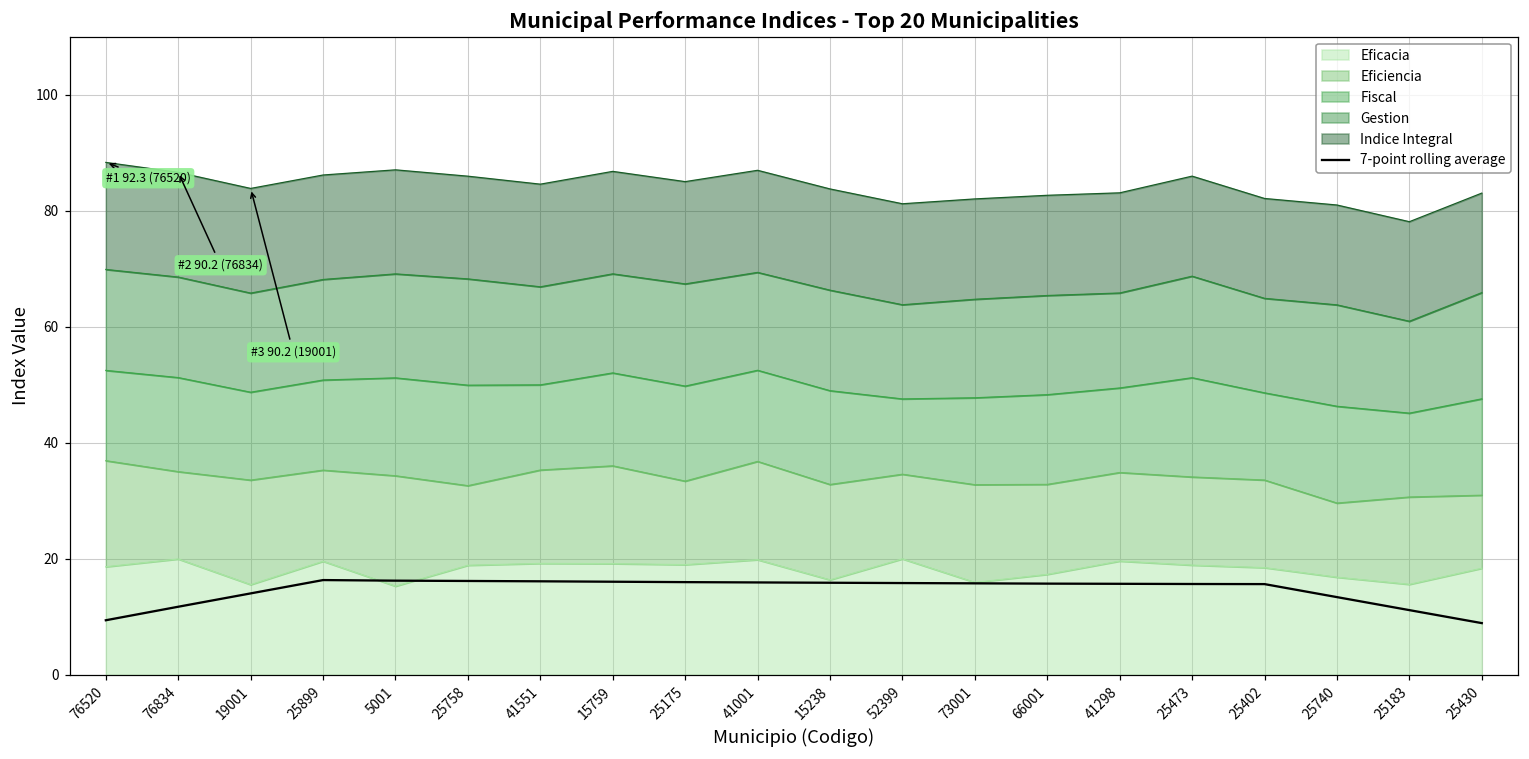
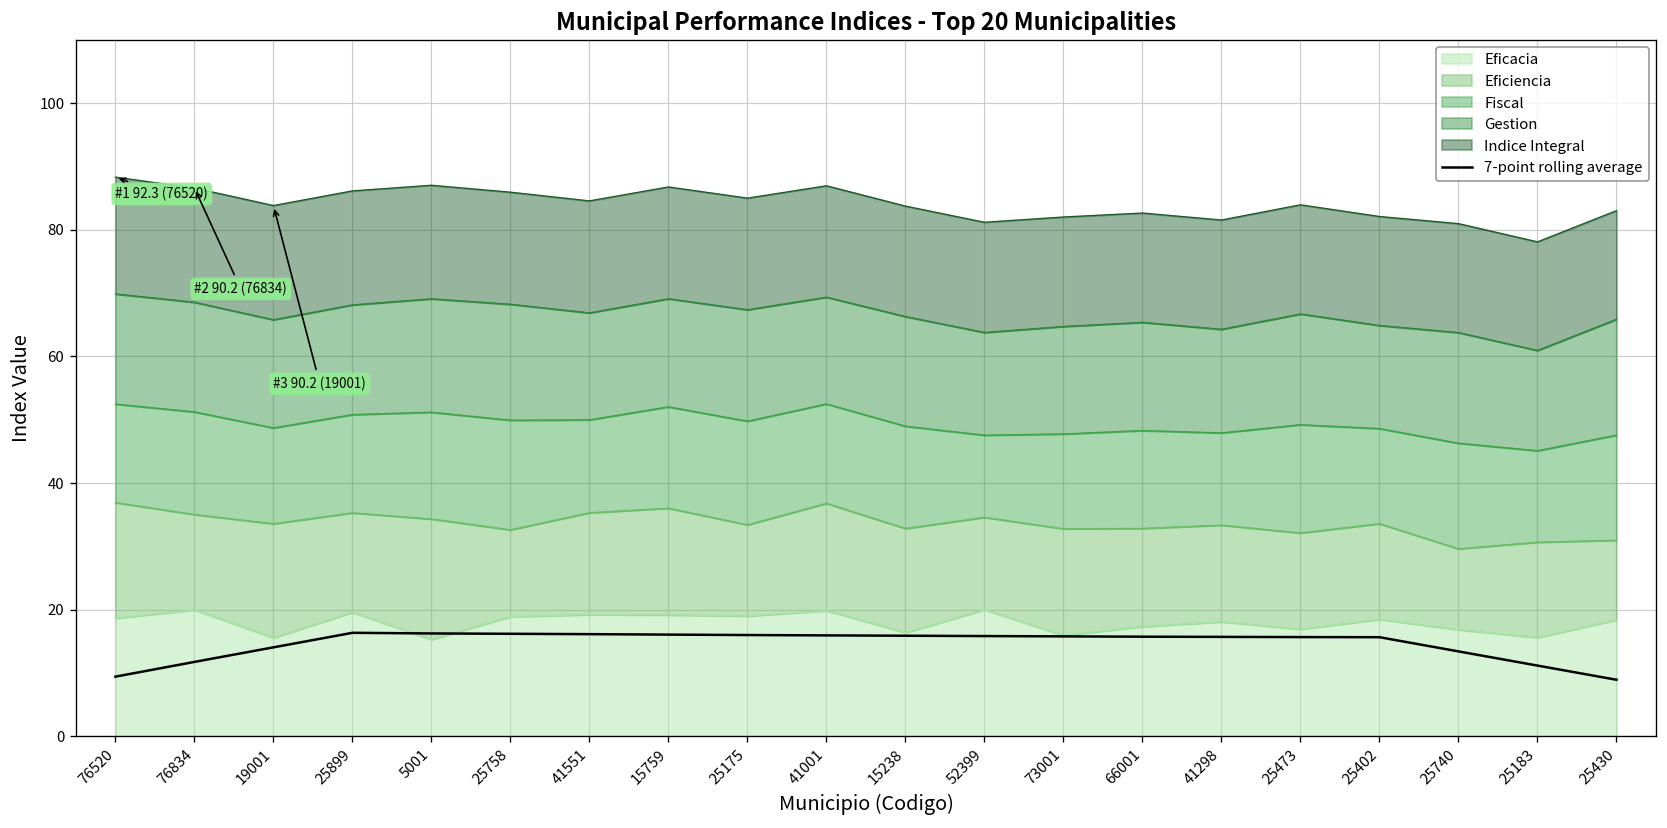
  {
    "Eficacia": {
      "76520": 19,
      "76834": 20,
      "19001": 16,
      "25899": 20,
      "5001": 15,
      "25758": 19,
      "41551": 19,
      "15759": 19,
      "25175": 19,
      "41001": 20,
      "15238": 16,
      "52399": 20,
      "66001": 17,
-     "41298": 20,
-     "25473": 19,
+     "41298": 18,
+     "25473": 17,
      "25402": 18,
      "25740": 17,
      "25183": 16,
      "25430": 18
    },
    "7-point rolling average": {
      "76520": 9,
      "76834": 12,
      "19001": 14,
      "25899": 16,
      "5001": 16,
      "25758": 16,
      "41551": 16,
      "15759": 16,
      "25175": 16,
      "41001": 16,
      "15238": 16,
      "52399": 16,
      "66001": 16,
      "41298": 16,
      "25473": 16,
      "25402": 16,
      "25740": 13,
      "25183": 11,
      "25430": 9
    }
  }
